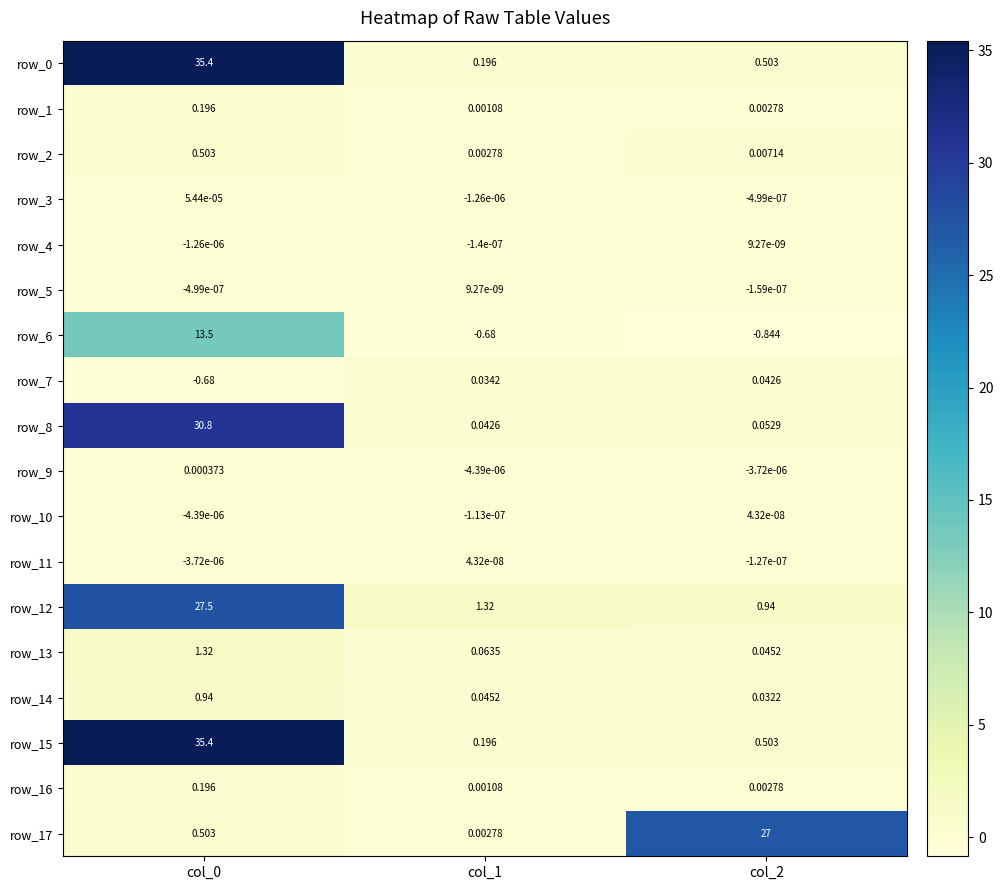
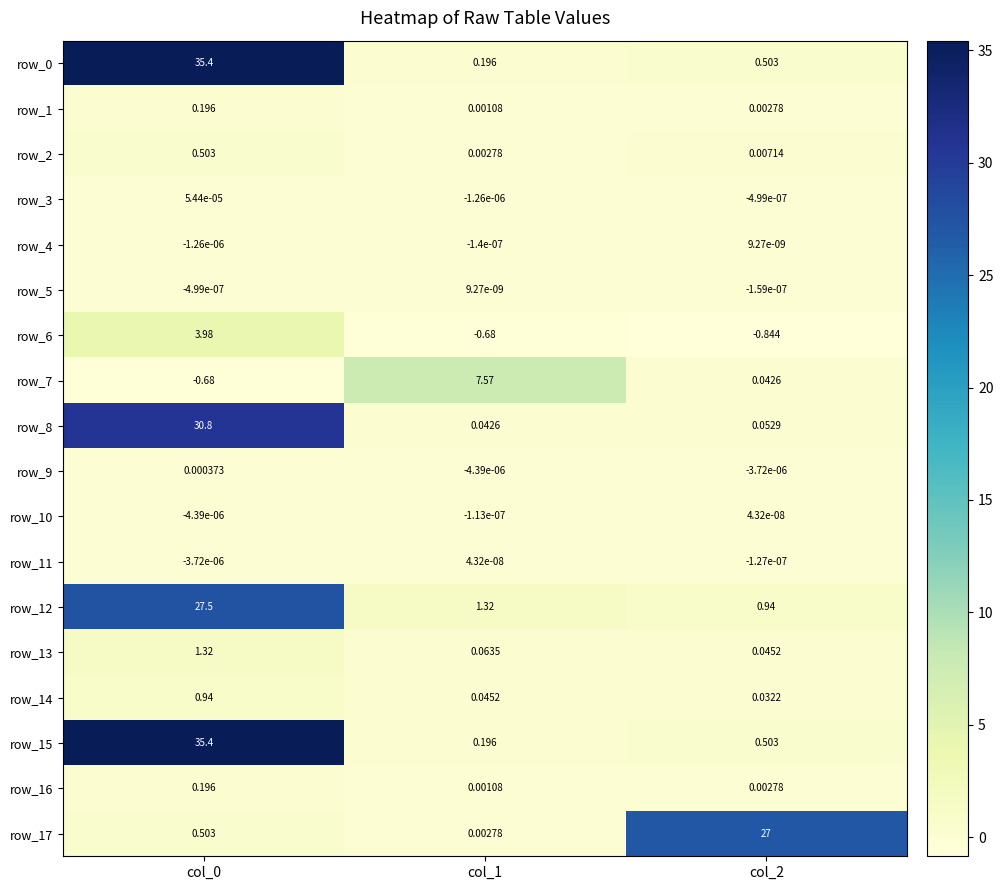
  {
    "row_0": {
      "col_0": "35.4",
      "col_1": "0.196",
      "col_2": "0.503"
    },
    "row_1": {
      "col_0": "0.196",
      "col_1": "0.00108",
      "col_2": "0.00278"
    },
    "row_2": {
      "col_0": "0.503",
      "col_1": "0.00278",
      "col_2": "0.00714"
    },
    "row_3": {
      "col_0": "5.44e-05",
      "col_1": "-1.26e-06",
      "col_2": "-4.99e-07"
    },
    "row_4": {
      "col_0": "-1.26e-06",
      "col_1": "-1.4e-07",
      "col_2": "9.27e-09"
    },
    "row_5": {
      "col_0": "-4.99e-07",
      "col_1": "9.27e-09",
      "col_2": "-1.59e-07"
    },
    "row_6": {
-     "col_0": "13.5",
+     "col_0": "3.98",
      "col_1": "-0.68",
      "col_2": "-0.844"
    },
    "row_7": {
      "col_0": "-0.68",
-     "col_1": "0.0342",
+     "col_1": "7.57",
      "col_2": "0.0426"
    },
    "row_8": {
      "col_0": "30.8",
      "col_1": "0.0426",
      "col_2": "0.0529"
    },
    "row_9": {
      "col_0": "0.000373",
      "col_1": "-4.39e-06",
      "col_2": "-3.72e-06"
    },
    "row_10": {
      "col_0": "-4.39e-06",
      "col_1": "-1.13e-07",
      "col_2": "4.32e-08"
    },
    "row_11": {
      "col_0": "-3.72e-06",
      "col_1": "4.32e-08",
      "col_2": "-1.27e-07"
    },
    "row_12": {
      "col_0": "27.5",
      "col_1": "1.32",
      "col_2": "0.94"
    },
    "row_13": {
      "col_0": "1.32",
      "col_1": "0.0635",
      "col_2": "0.0452"
    },
    "row_14": {
      "col_0": "0.94",
      "col_1": "0.0452",
      "col_2": "0.0322"
    },
    "row_15": {
      "col_0": "35.4",
      "col_1": "0.196",
      "col_2": "0.503"
    },
    "row_16": {
      "col_0": "0.196",
      "col_1": "0.00108",
      "col_2": "0.00278"
    },
    "row_17": {
      "col_0": "0.503",
      "col_1": "0.00278",
      "col_2": "27"
    }
  }
